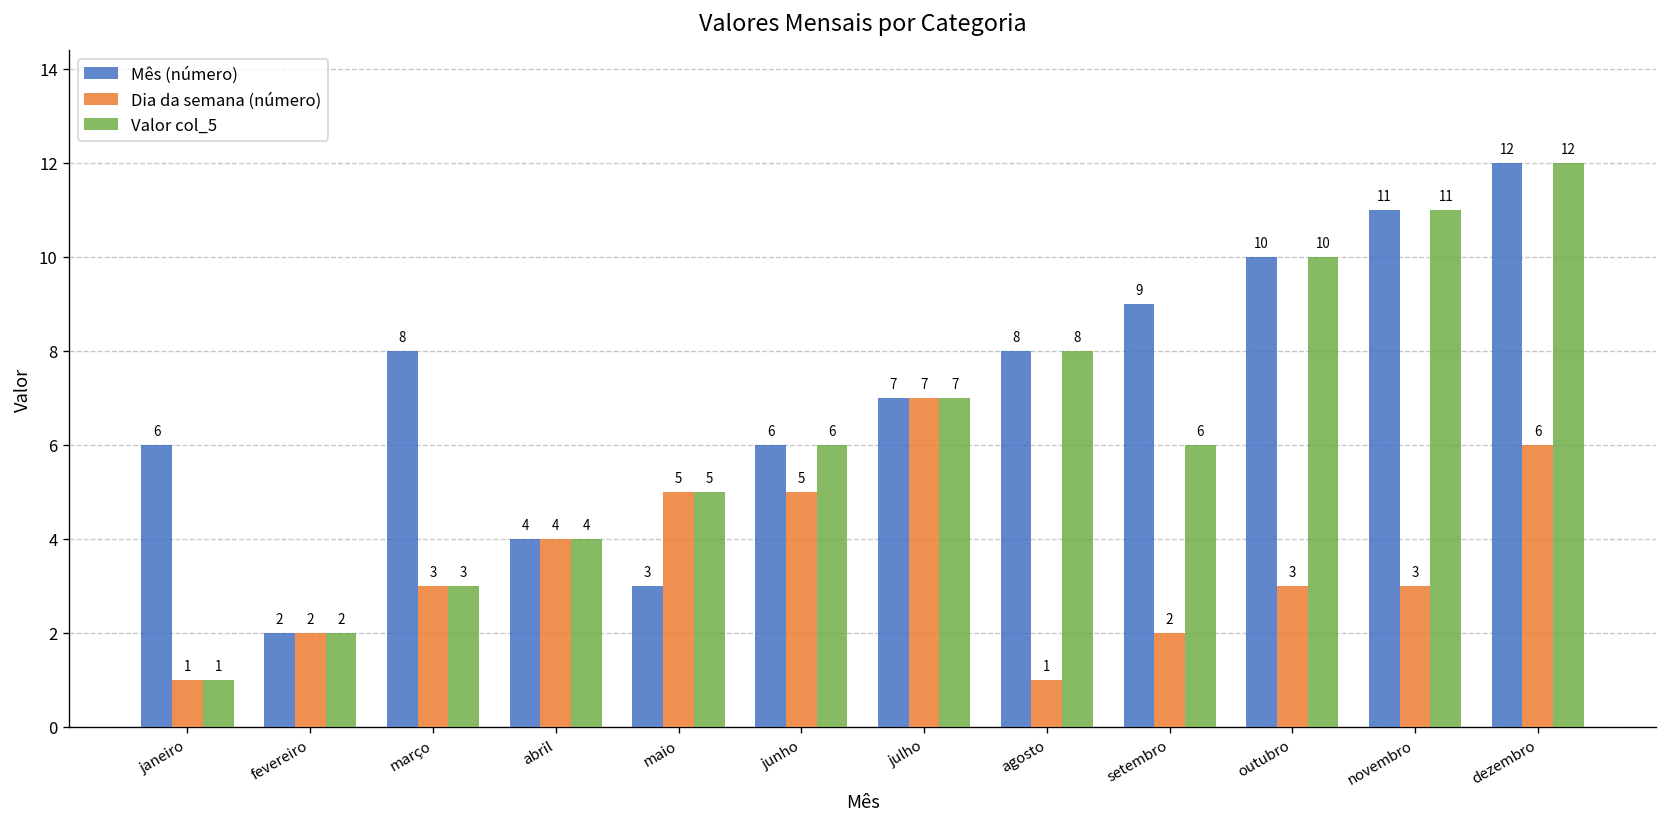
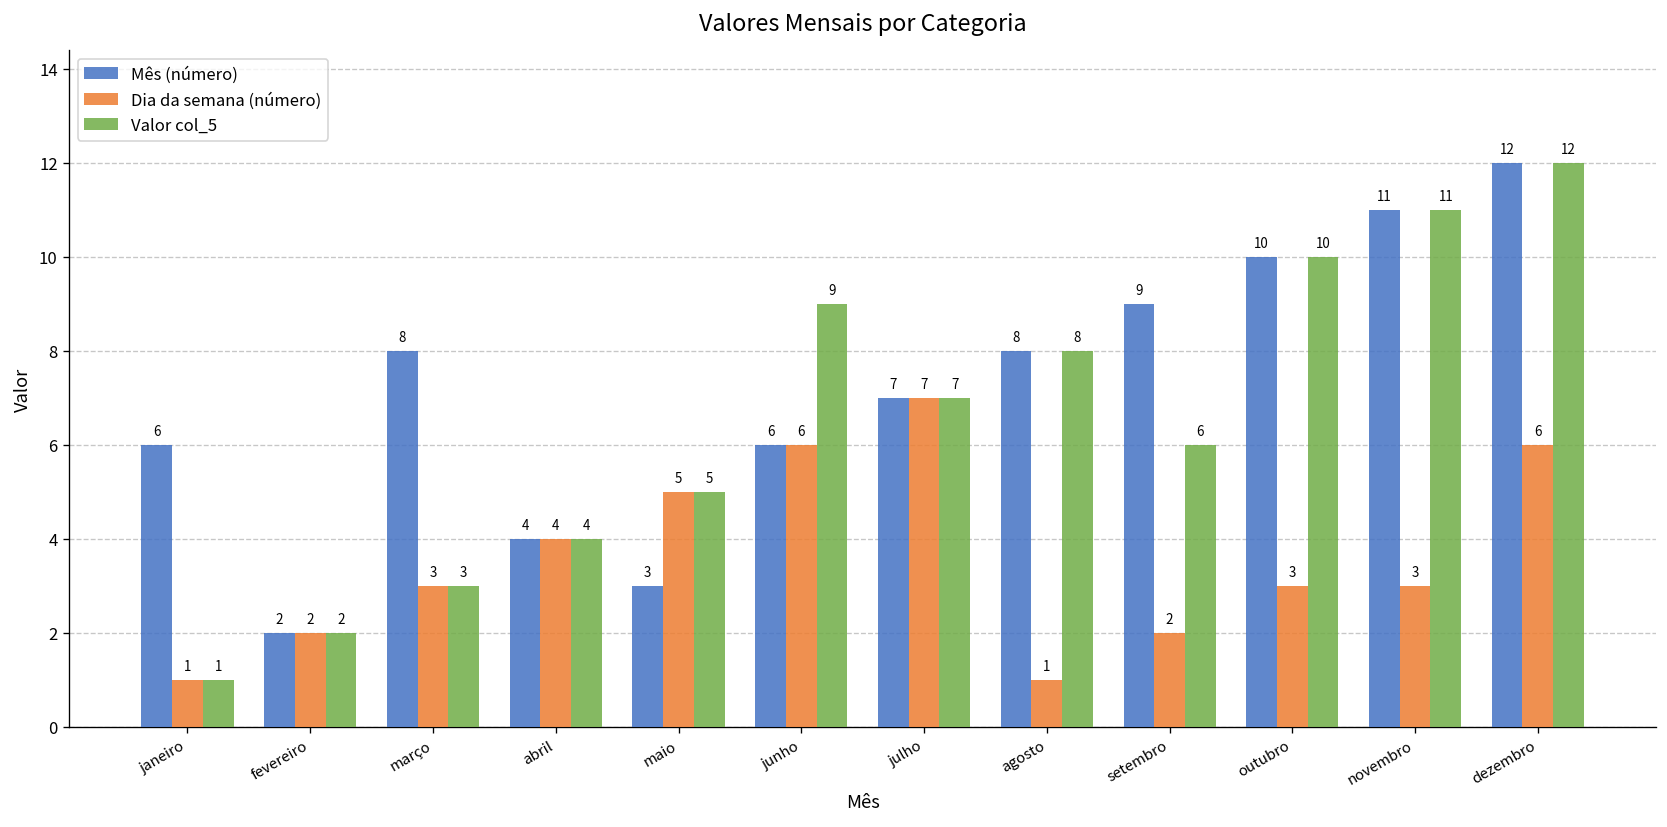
  {
    "Mês (número)": {
      "janeiro": 6,
      "fevereiro": 2,
      "março": 8,
      "abril": 4,
      "maio": 3,
      "junho": 6,
      "julho": 7,
      "agosto": 8,
      "setembro": 9,
      "outubro": 10,
      "novembro": 11,
      "dezembro": 12
    },
    "Dia da semana (número)": {
      "janeiro": 1,
      "fevereiro": 2,
      "março": 3,
      "abril": 4,
      "maio": 5,
-     "junho": 5,
+     "junho": 6,
      "julho": 7,
      "agosto": 1,
      "setembro": 2,
      "outubro": 3,
      "novembro": 3,
      "dezembro": 6
    },
    "Valor col_5": {
      "janeiro": 1,
      "fevereiro": 2,
      "março": 3,
      "abril": 4,
      "maio": 5,
-     "junho": 6,
+     "junho": 9,
      "julho": 7,
      "agosto": 8,
      "setembro": 6,
      "outubro": 10,
      "novembro": 11,
      "dezembro": 12
    }
  }
